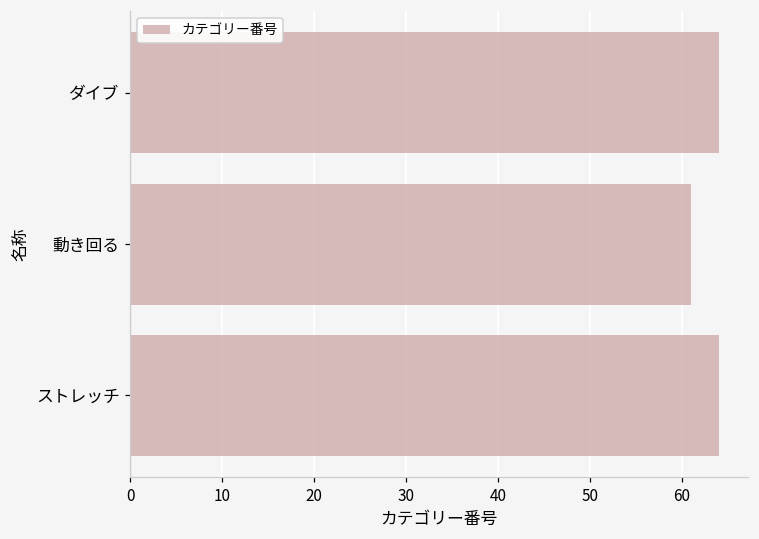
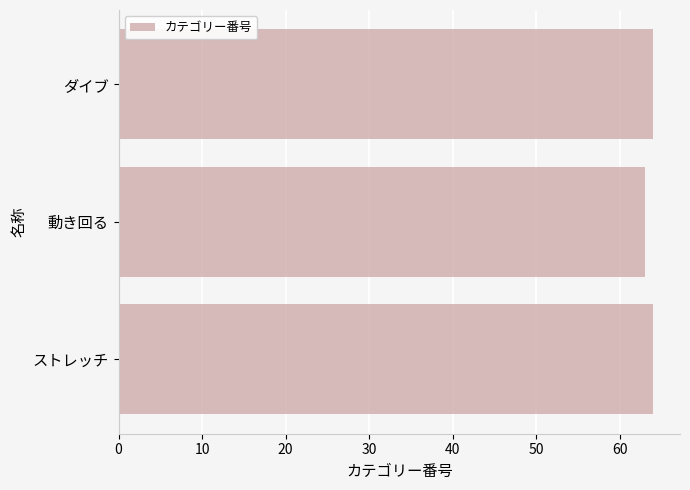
  {
    "ダイブ": 64,
-   "動き回る": 61,
+   "動き回る": 63,
    "ストレッチ": 64
  }
